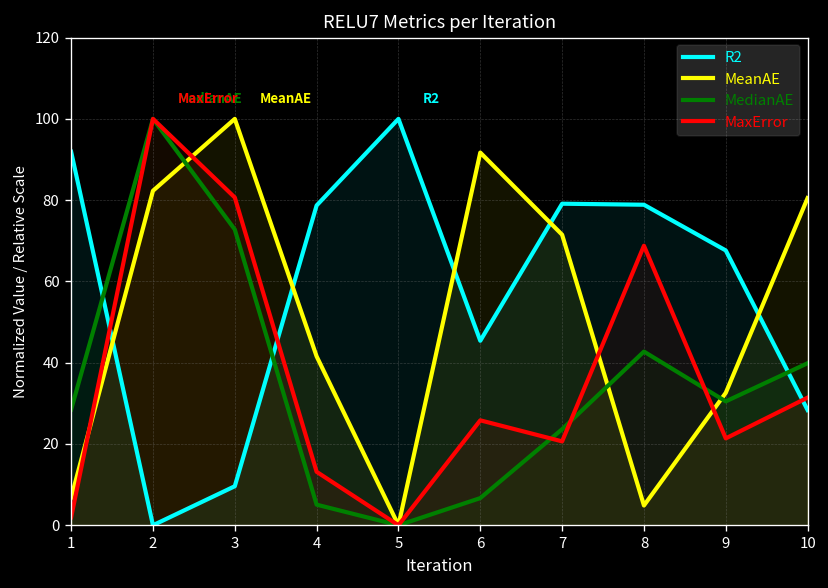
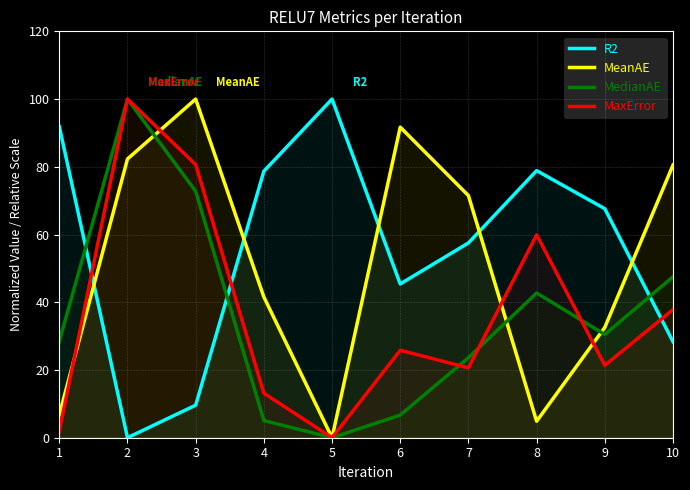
  {
    "R2": {
      "1": 92,
      "2": 0,
      "3": 10,
      "4": 79,
      "5": 100,
      "6": 45,
-     "7": 79,
+     "7": 58,
      "8": 79,
      "9": 68,
      "10": 28
    },
    "MeanAE": {
      "1": 7,
      "2": 82,
      "3": 100,
      "4": 42,
      "6": 92,
      "7": 71,
      "8": 5,
      "9": 33,
      "10": 81
    },
    "MedianAE": {
      "1": 28,
      "3": 73,
      "4": 5,
      "6": 7,
      "7": 24,
      "8": 43,
      "9": 30,
-     "10": 40
+     "10": 48
    },
    "MaxError": {
      "1": 2,
      "3": 81,
      "4": 13,
      "6": 26,
      "7": 21,
-     "8": 69,
+     "8": 60,
      "9": 21,
-     "10": 31
+     "10": 38
    }
  }
